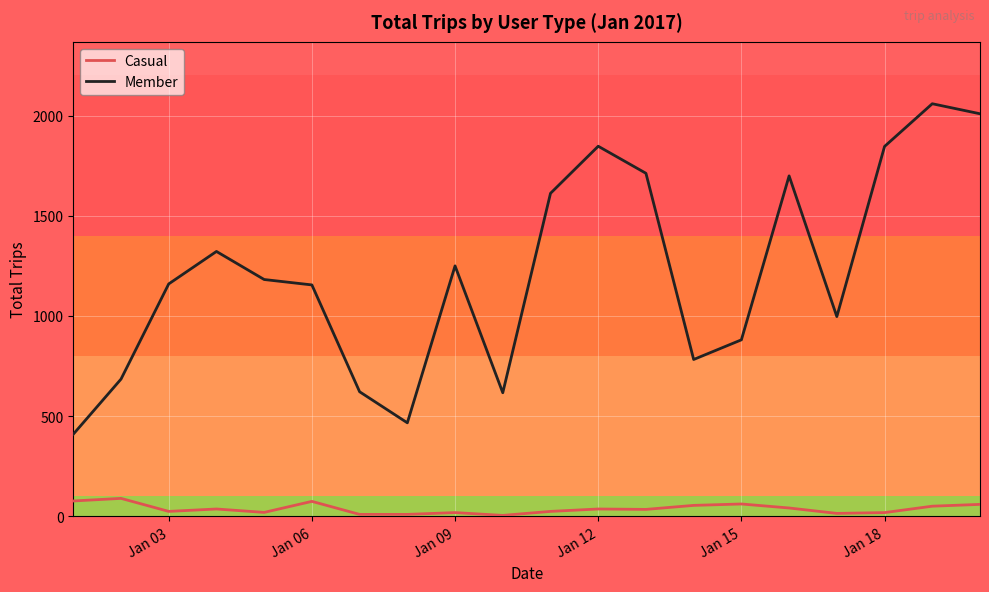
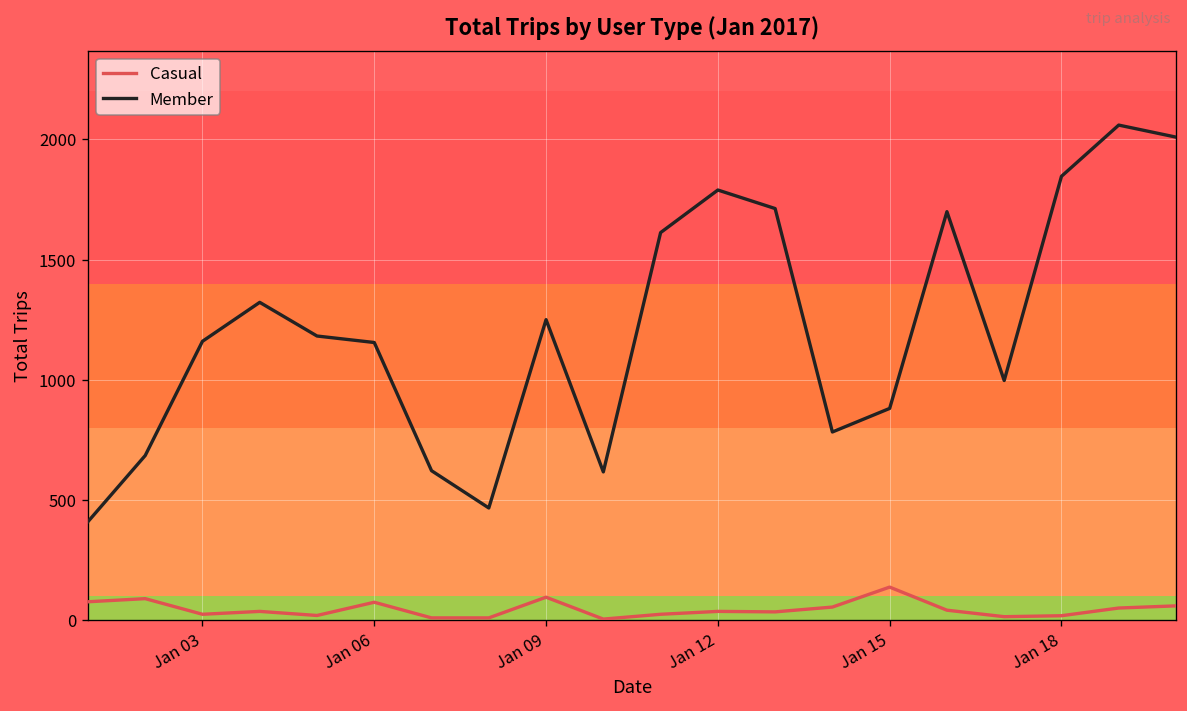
  {
    "Casual": {
      "Jan 03": 30,
      "Jan 06": 80,
-     "Jan 09": 20,
+     "Jan 09": 100,
      "Jan 12": 40,
-     "Jan 15": 60,
+     "Jan 15": 140,
      "Jan 18": 20
    },
    "Member": {
      "Jan 03": 1160,
      "Jan 06": 1160,
      "Jan 09": 1250,
-     "Jan 12": 1850,
+     "Jan 12": 1790,
      "Jan 15": 880,
      "Jan 18": 1850
    }
  }
